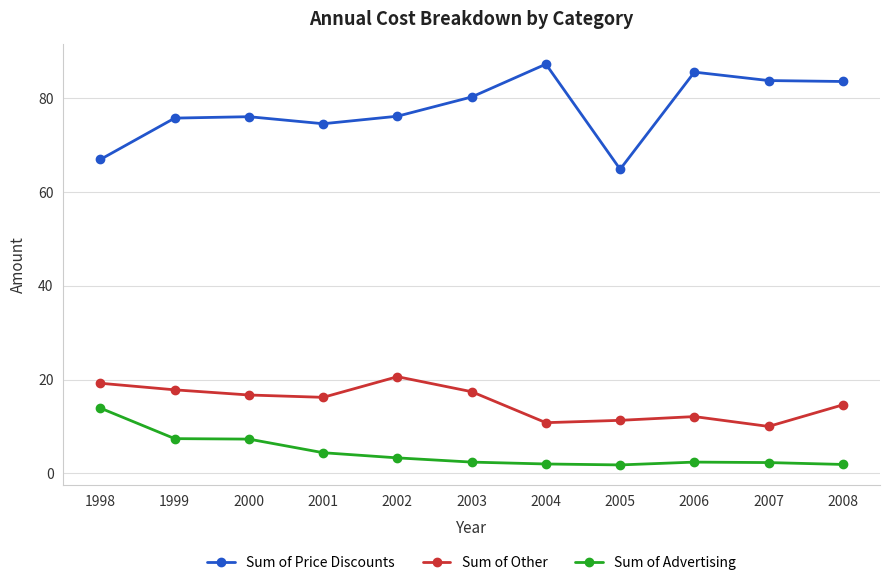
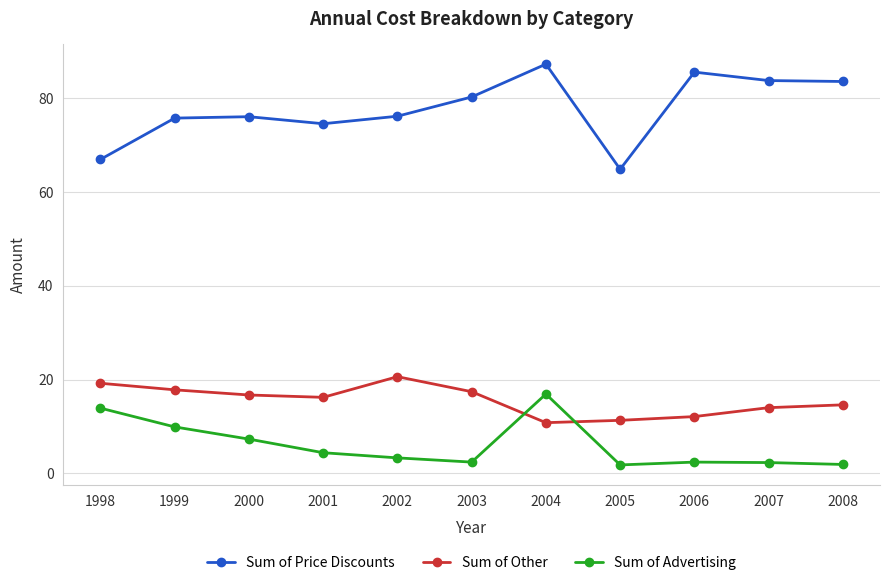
  {
    "Sum of Price Discounts": {
      "1998": 67,
      "1999": 76,
      "2000": 76,
      "2001": 75,
      "2002": 76,
      "2003": 80,
      "2004": 87,
      "2005": 65,
      "2006": 86,
      "2007": 84,
      "2008": 84
    },
    "Sum of Other": {
      "1998": 19,
      "1999": 18,
      "2000": 17,
      "2001": 16,
      "2002": 21,
      "2003": 17,
      "2004": 11,
      "2005": 11,
      "2006": 12,
-     "2007": 10,
+     "2007": 14,
      "2008": 15
    },
    "Sum of Advertising": {
      "1998": 14,
-     "1999": 7,
+     "1999": 10,
      "2000": 7,
      "2001": 4,
      "2002": 3,
      "2003": 2,
-     "2004": 2,
+     "2004": 17,
      "2005": 2,
      "2006": 2,
      "2007": 2,
      "2008": 2
    }
  }
